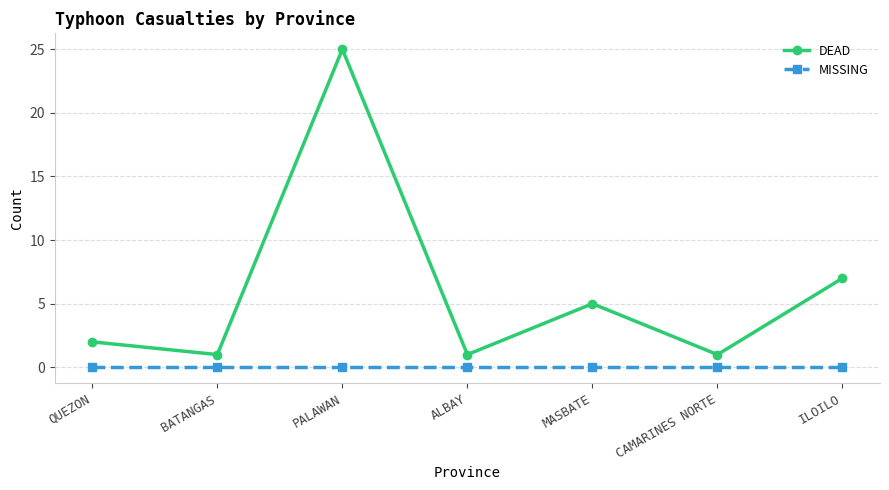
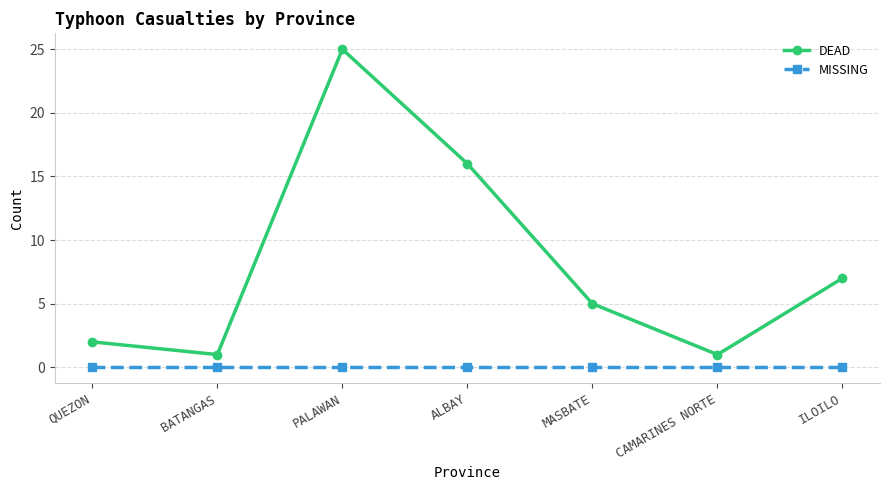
  {
    "DEAD": {
      "QUEZON": 2,
      "BATANGAS": 1,
      "PALAWAN": 25,
-     "ALBAY": 1,
+     "ALBAY": 16,
      "MASBATE": 5,
      "CAMARINES NORTE": 1,
      "ILOILO": 7
    },
    "MISSING": {
      "QUEZON": 0,
      "BATANGAS": 0,
      "PALAWAN": 0,
      "ALBAY": 0,
      "MASBATE": 0,
      "CAMARINES NORTE": 0,
      "ILOILO": 0
    }
  }
